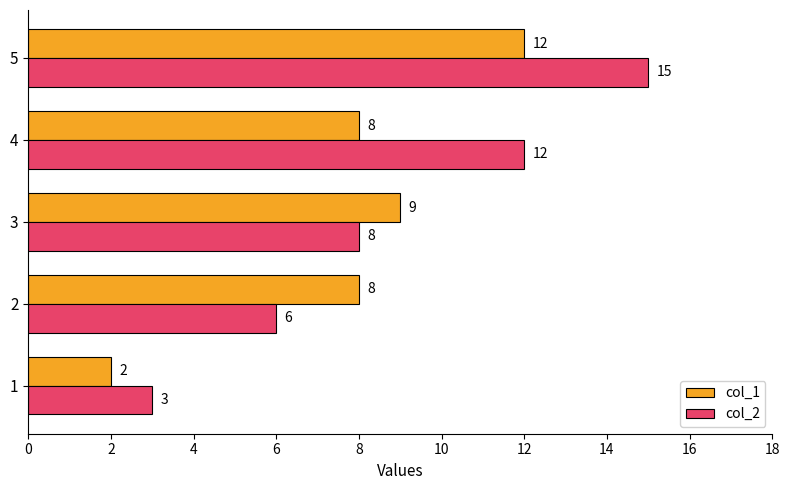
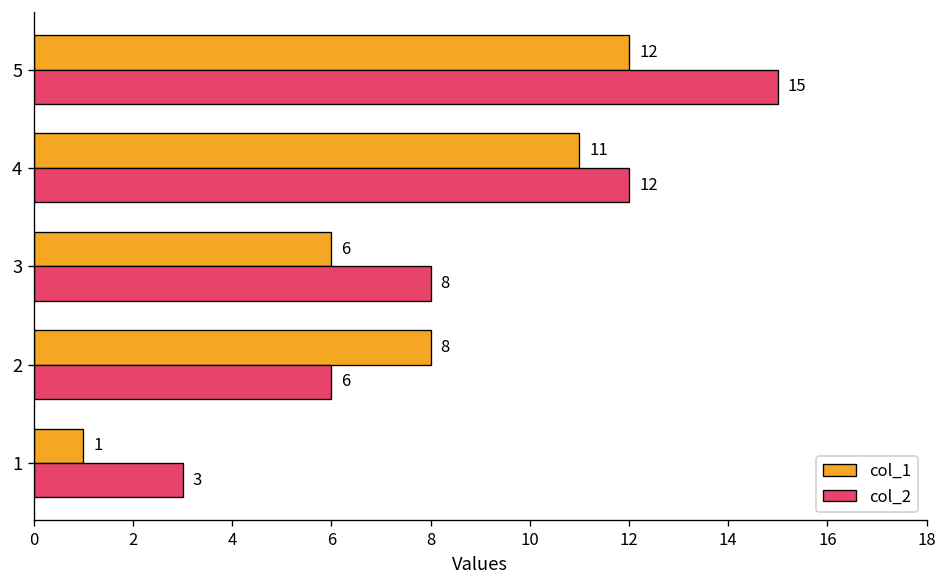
  {
    "col_1": {
      "5": 12,
-     "4": 8,
-     "3": 9,
+     "4": 11,
+     "3": 6,
      "2": 8,
-     "1": 2
+     "1": 1
    },
    "col_2": {
      "5": 15,
      "4": 12,
      "3": 8,
      "2": 6,
      "1": 3
    }
  }
